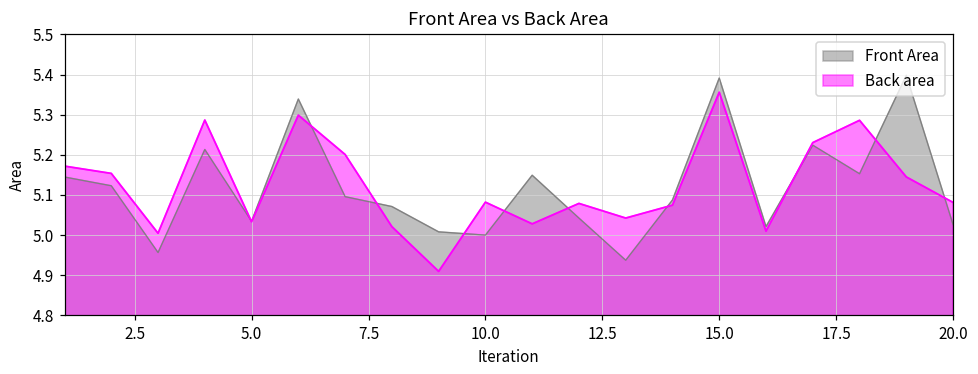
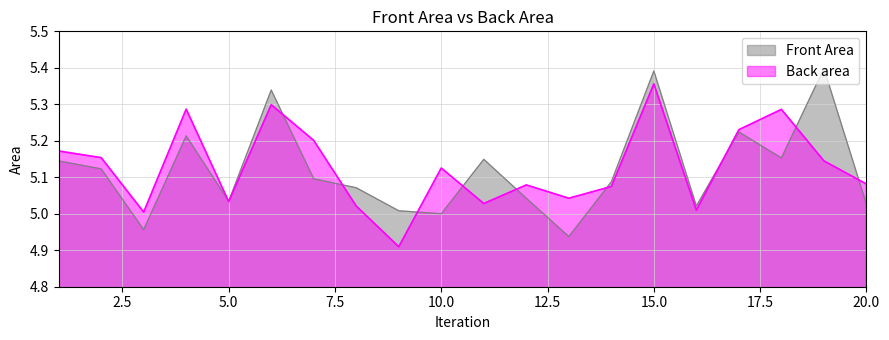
  {
    "Front Area": {
      "10.0": 5.00,
      "15.0": 5.39,
      "20.0": 5.03
    },
    "Back area": {
-     "10.0": 5.08,
+     "10.0": 5.13,
      "15.0": 5.36,
      "20.0": 5.08
    }
  }
